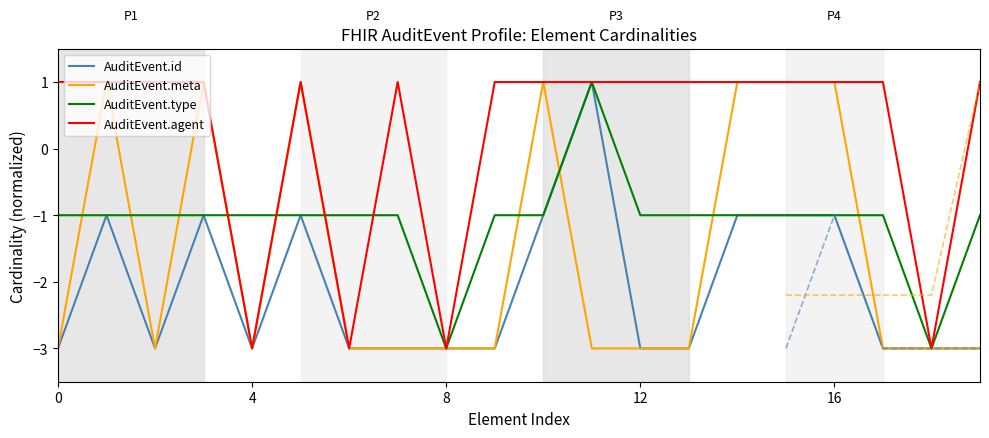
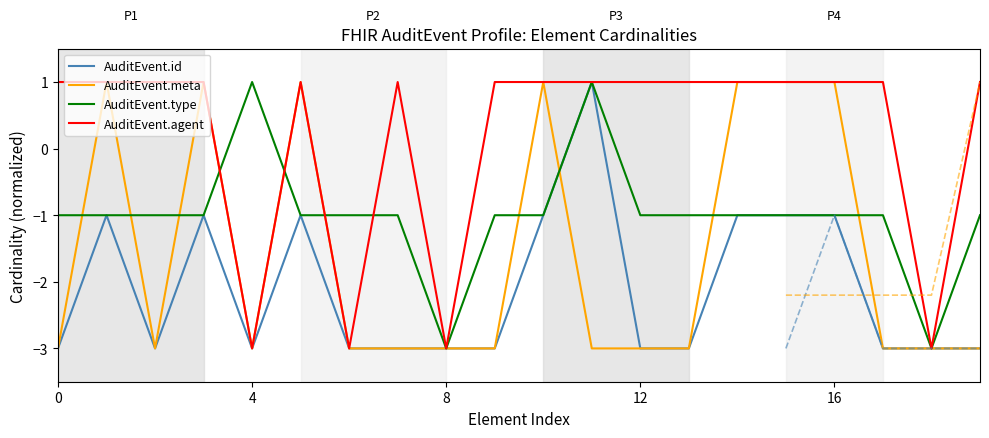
  {
    "AuditEvent.type": {
      "0": -1.0,
-     "4": -1.0,
+     "4": 1.0,
      "12": -1.0
    },
    "AuditEvent.agent": {
      "0": 1.0,
      "12": 1.0
    }
  }
